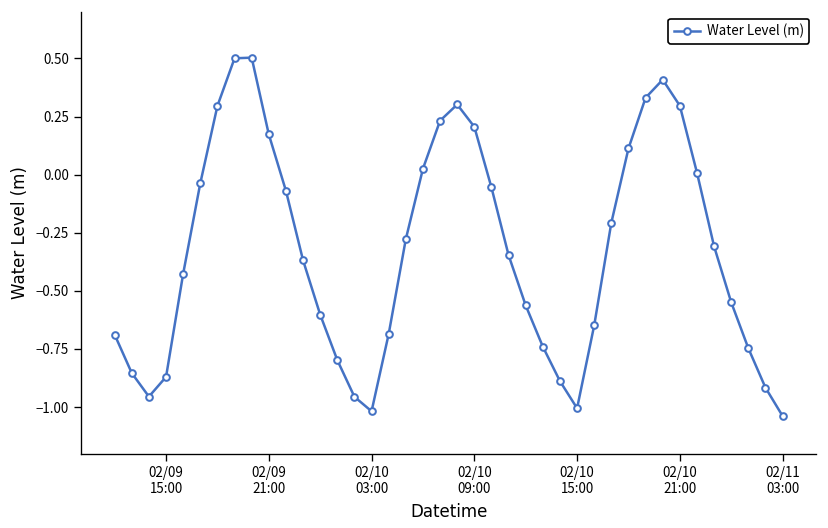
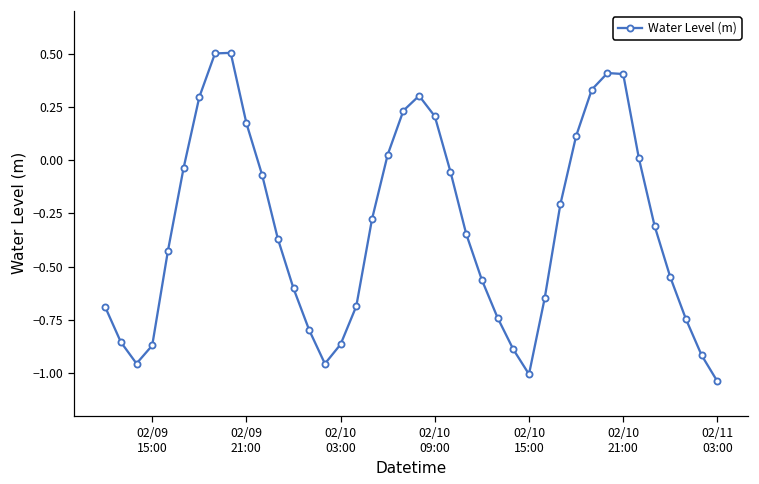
  {
    "02/09 15:00": -0.87,
    "02/09 21:00": 0.17,
-   "02/10 03:00": -1.02,
+   "02/10 03:00": -0.86,
    "02/10 09:00": 0.21,
    "02/10 15:00": -1.01,
-   "02/10 21:00": 0.30,
+   "02/10 21:00": 0.40,
    "02/11 03:00": -1.04
  }
